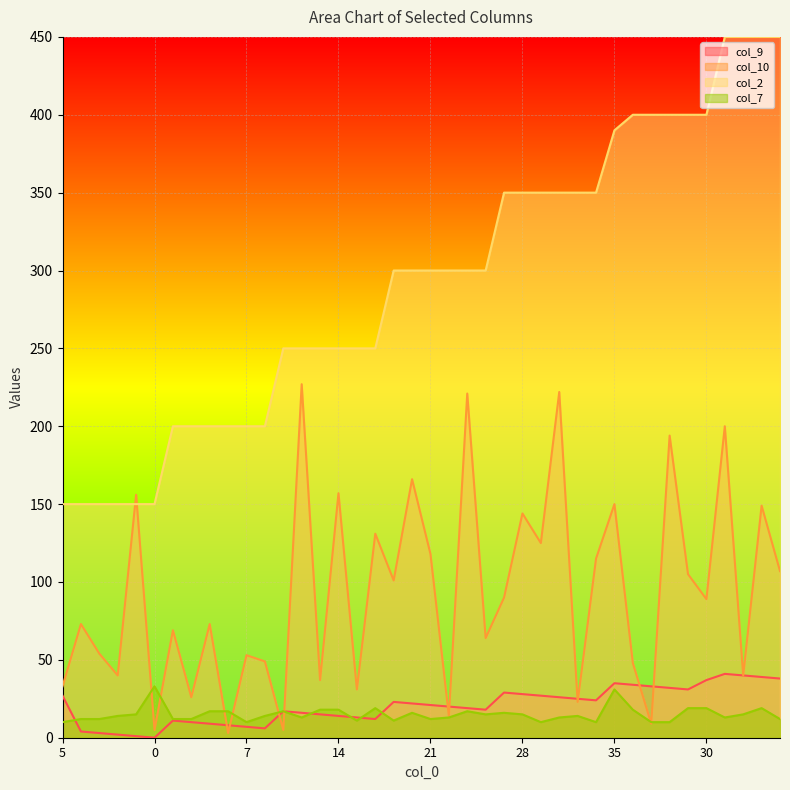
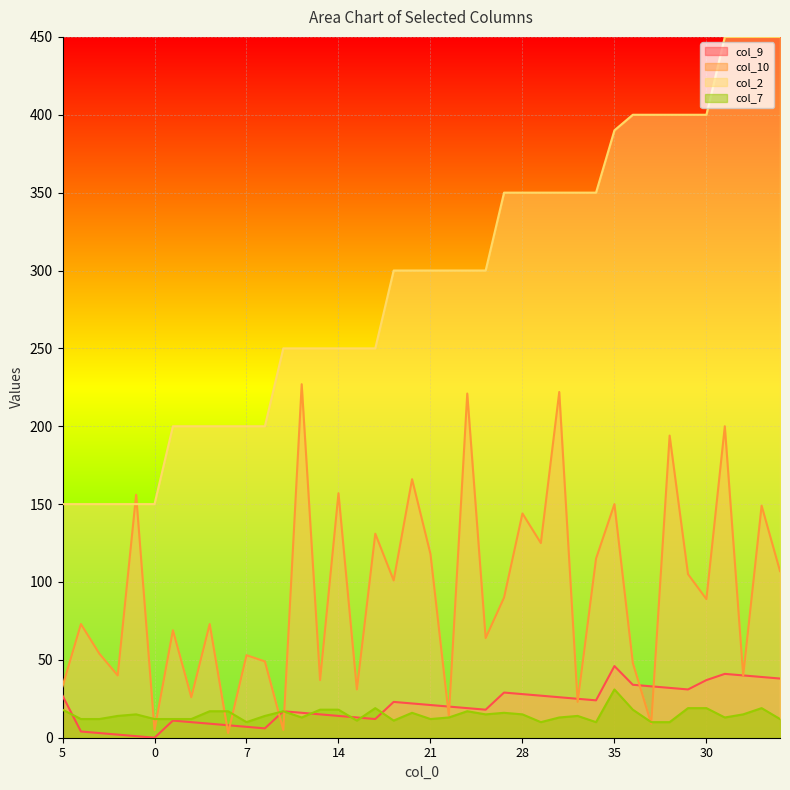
  {
    "col_9": {
      "5": 27,
      "0": 0,
-     "35": 35,
+     "35": 46,
      "30": 37
    },
    "col_10": {
      "5": 33,
      "0": 5,
      "35": 150,
      "30": 89
    },
    "col_2": {
      "5": 150,
      "0": 150,
      "35": 390,
      "30": 400
    },
    "col_7": {
-     "5": 10,
-     "0": 33,
+     "5": 18,
+     "0": 12,
      "35": 31,
      "30": 19
    }
  }
